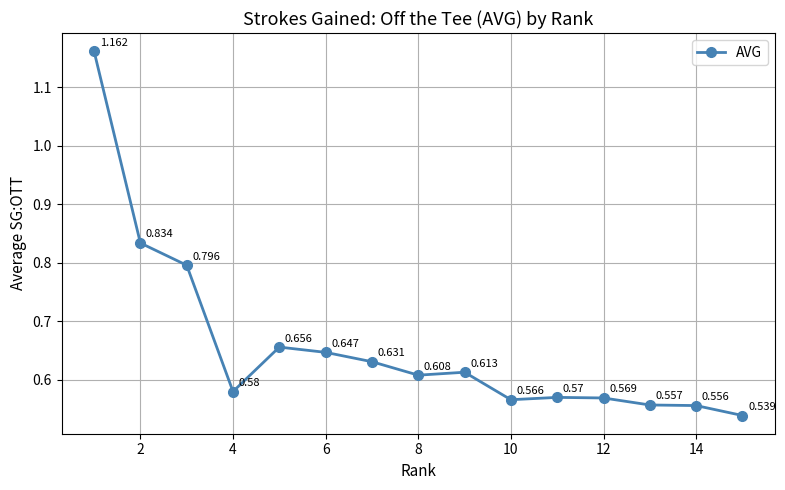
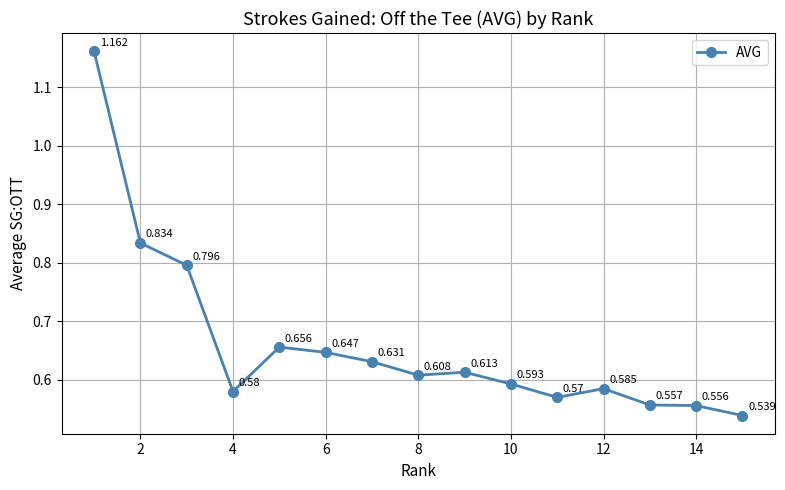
  {
    "2": 0.834,
    "4": 0.58,
    "6": 0.647,
    "8": 0.608,
-   "10": 0.566,
-   "12": 0.569,
+   "10": 0.593,
+   "12": 0.585,
    "14": 0.556
  }
